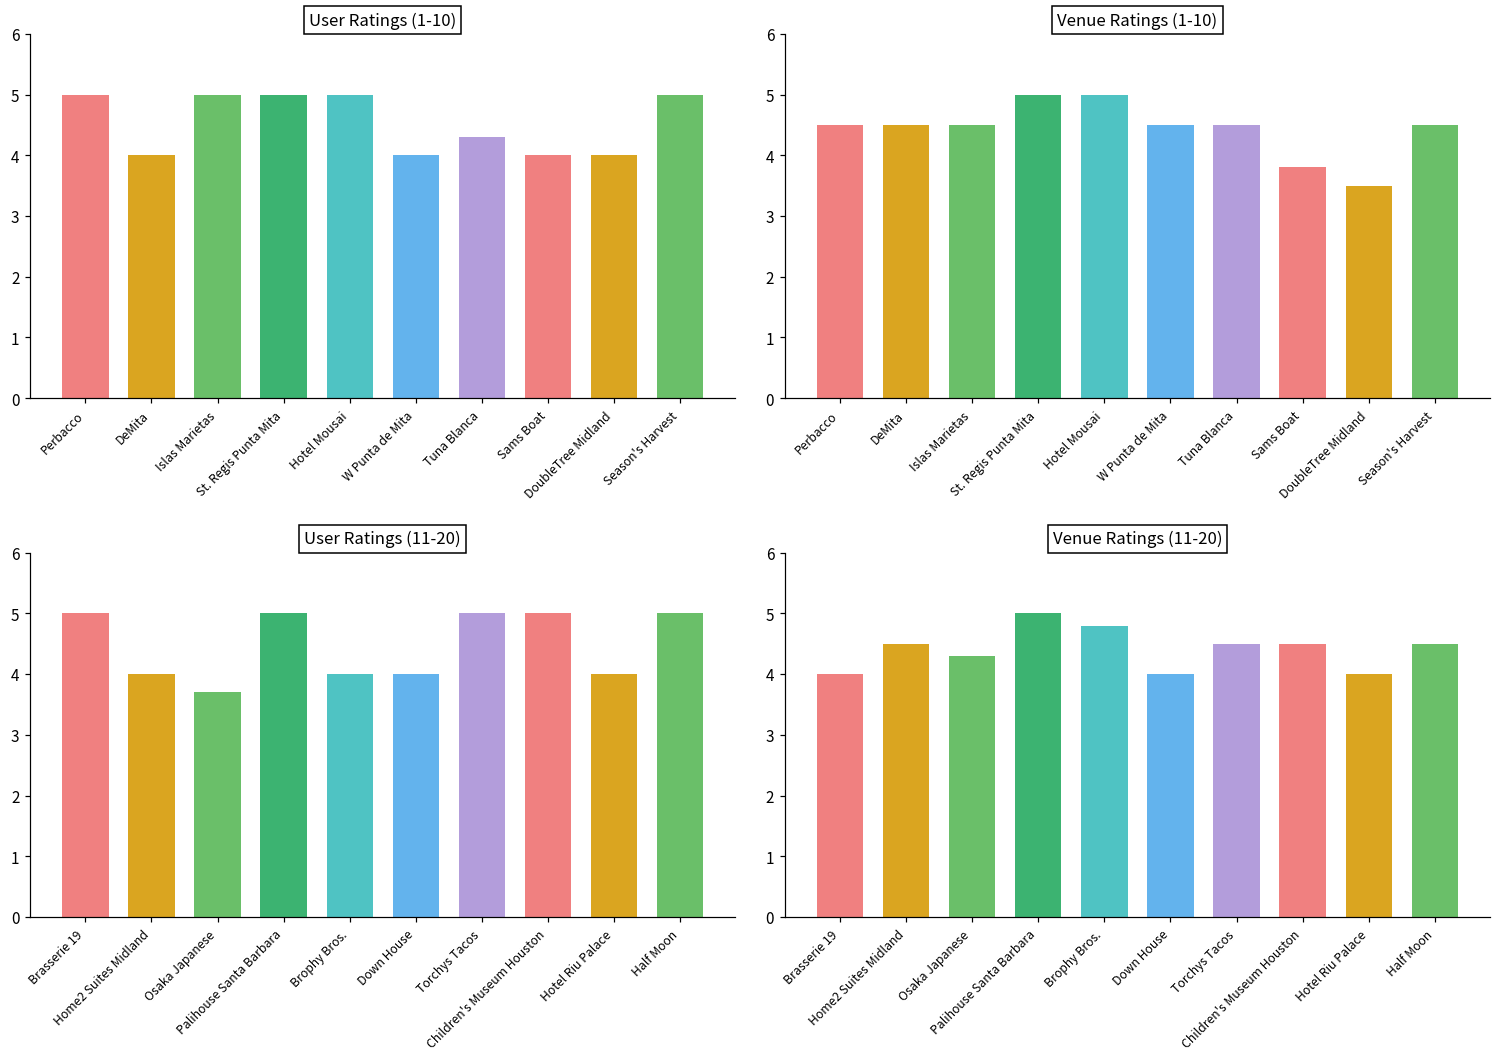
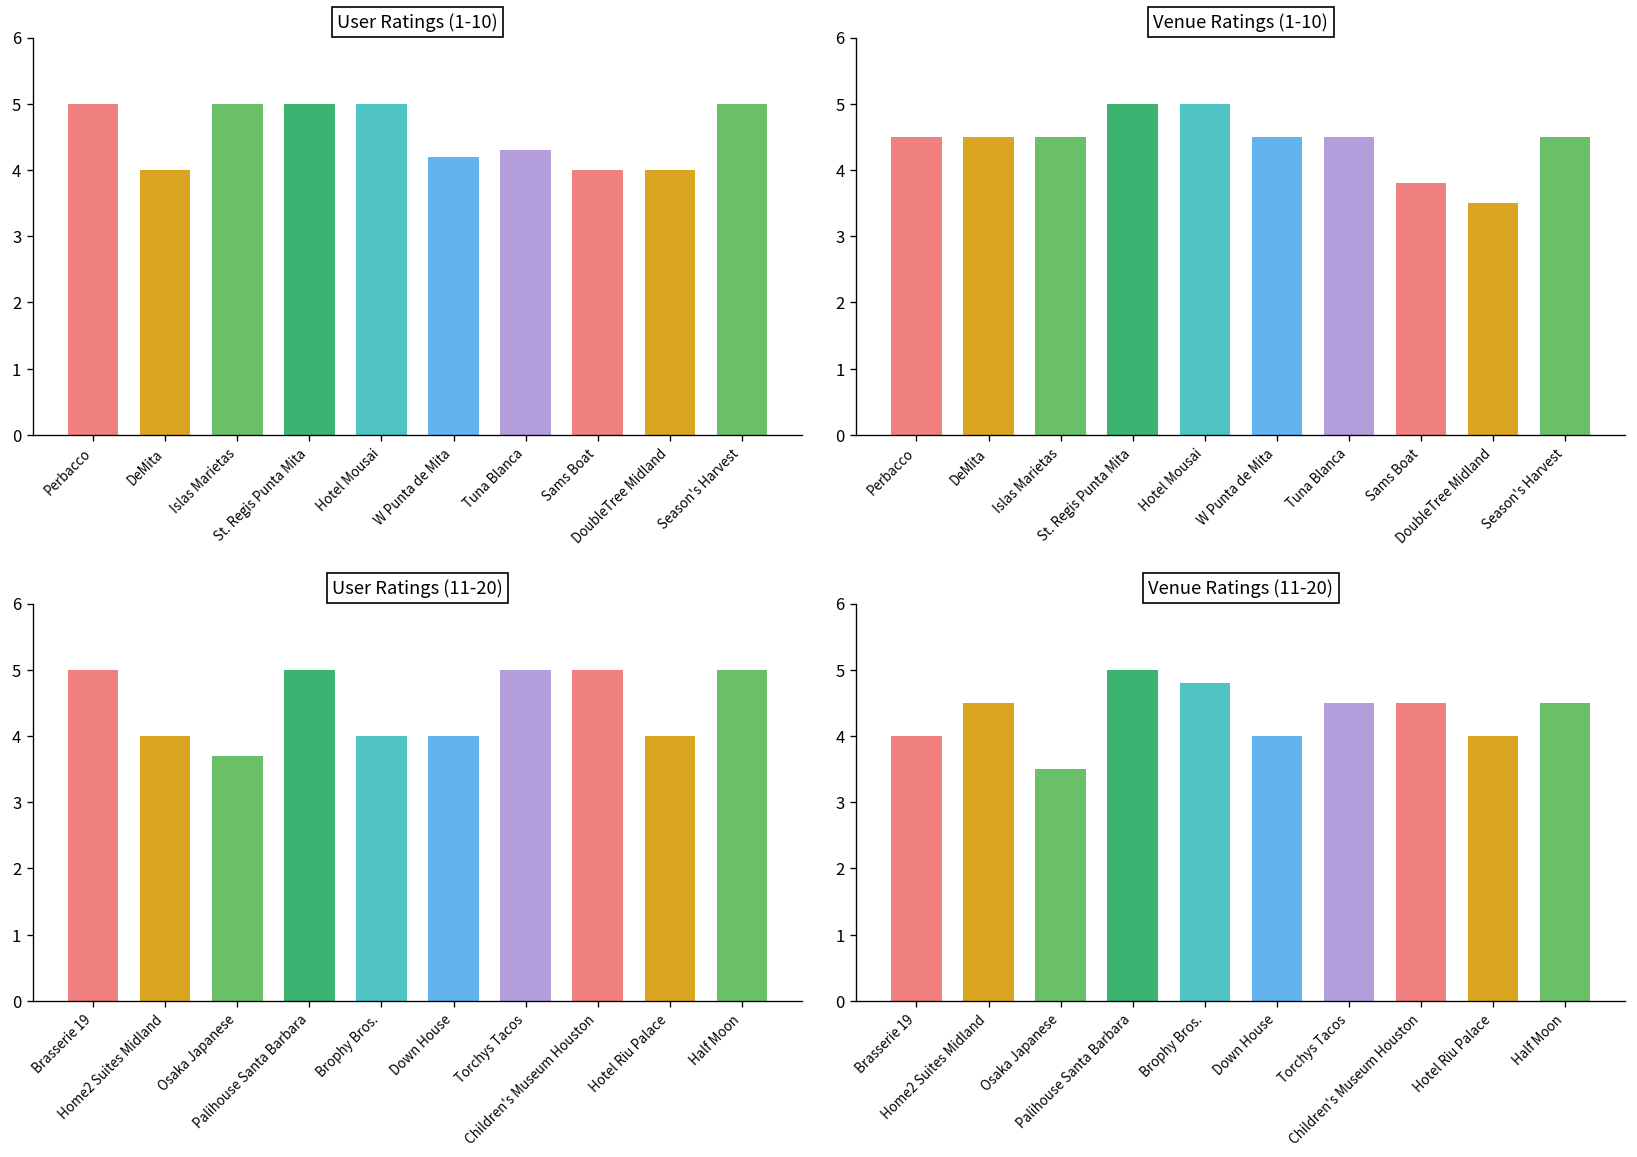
  {
    "User Ratings (1-10)": {
      "Perbacco": 5.0,
      "DeMita": 4.0,
      "Islas Marietas": 5.0,
      "St. Regis Punta Mita": 5.0,
      "Hotel Mousai": 5.0,
-     "W Punta de Mita": 4.0,
+     "W Punta de Mita": 4.2,
      "Tuna Blanca": 4.3,
      "Sams Boat": 4.0,
      "DoubleTree Midland": 4.0,
      "Season's Harvest": 5.0
    },
    "Venue Ratings (1-10)": {
      "Perbacco": 4.5,
      "DeMita": 4.5,
      "Islas Marietas": 4.5,
      "St. Regis Punta Mita": 5.0,
      "Hotel Mousai": 5.0,
      "W Punta de Mita": 4.5,
      "Tuna Blanca": 4.5,
      "Sams Boat": 3.8,
      "DoubleTree Midland": 3.5,
      "Season's Harvest": 4.5
    },
    "User Ratings (11-20)": {
      "Brasserie 19": 5.0,
      "Home2 Suites Midland": 4.0,
      "Osaka Japanese": 3.7,
      "Palihouse Santa Barbara": 5.0,
      "Brophy Bros.": 4.0,
      "Down House": 4.0,
      "Torchys Tacos": 5.0,
      "Children's Museum Houston": 5.0,
      "Hotel Riu Palace": 4.0,
      "Half Moon": 5.0
    },
    "Venue Ratings (11-20)": {
      "Brasserie 19": 4.0,
      "Home2 Suites Midland": 4.5,
-     "Osaka Japanese": 4.3,
+     "Osaka Japanese": 3.5,
      "Palihouse Santa Barbara": 5.0,
      "Brophy Bros.": 4.8,
      "Down House": 4.0,
      "Torchys Tacos": 4.5,
      "Children's Museum Houston": 4.5,
      "Hotel Riu Palace": 4.0,
      "Half Moon": 4.5
    }
  }
